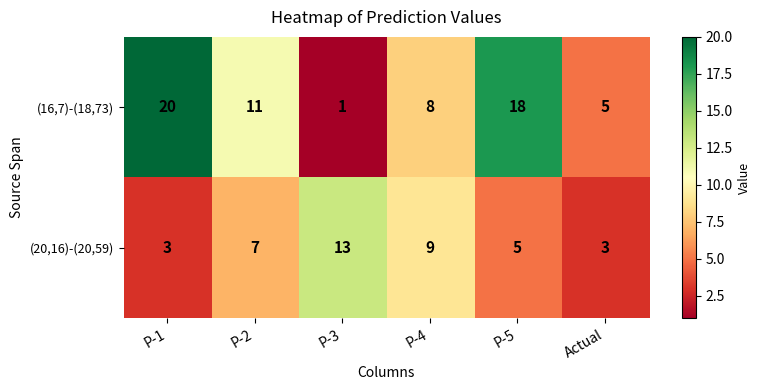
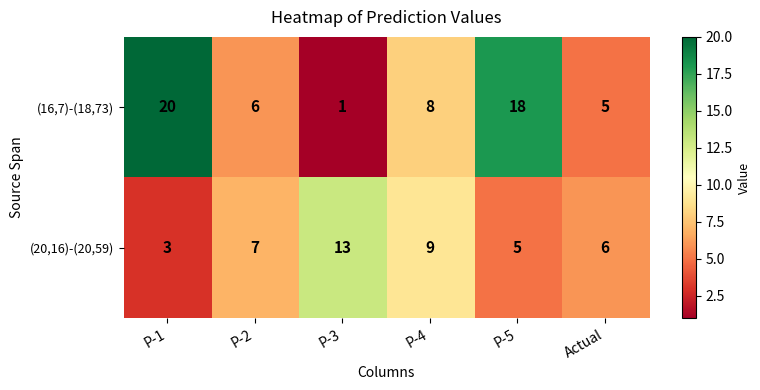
  {
    "(16,7)-(18,73)": {
      "P-1": 20,
-     "P-2": 11,
+     "P-2": 6,
      "P-3": 1,
      "P-4": 8,
      "P-5": 18,
      "Actual": 5
    },
    "(20,16)-(20,59)": {
      "P-1": 3,
      "P-2": 7,
      "P-3": 13,
      "P-4": 9,
      "P-5": 5,
-     "Actual": 3
+     "Actual": 6
    }
  }
